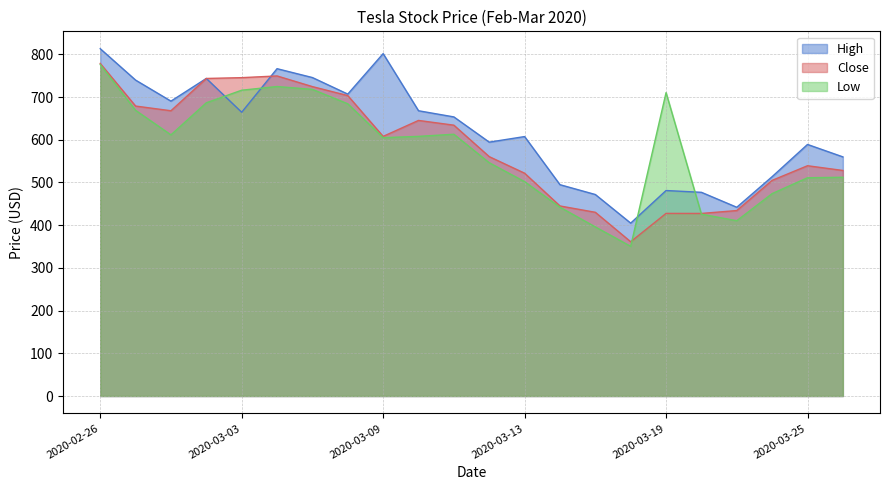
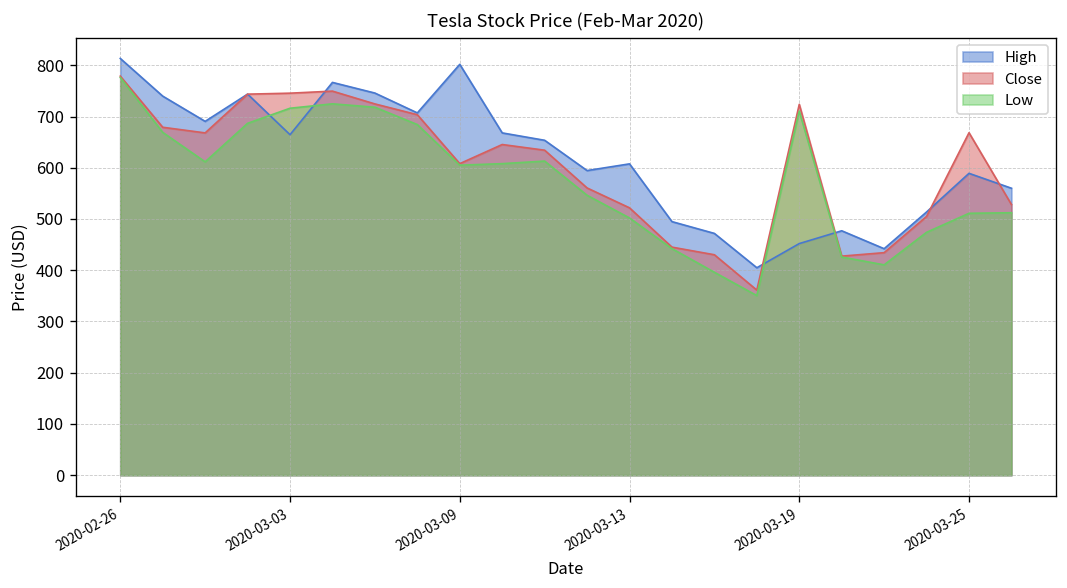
  {
    "High": {
      "2020-02-26": 810,
      "2020-03-03": 660,
      "2020-03-09": 800,
      "2020-03-13": 610,
-     "2020-03-19": 480,
+     "2020-03-19": 450,
      "2020-03-25": 590
    },
    "Close": {
      "2020-03-03": 750,
      "2020-03-13": 520,
-     "2020-03-19": 430,
-     "2020-03-25": 540
+     "2020-03-19": 720,
+     "2020-03-25": 670
    },
    "Low": {
      "2020-03-03": 720,
      "2020-03-13": 500,
      "2020-03-19": 710,
      "2020-03-25": 510
    }
  }
